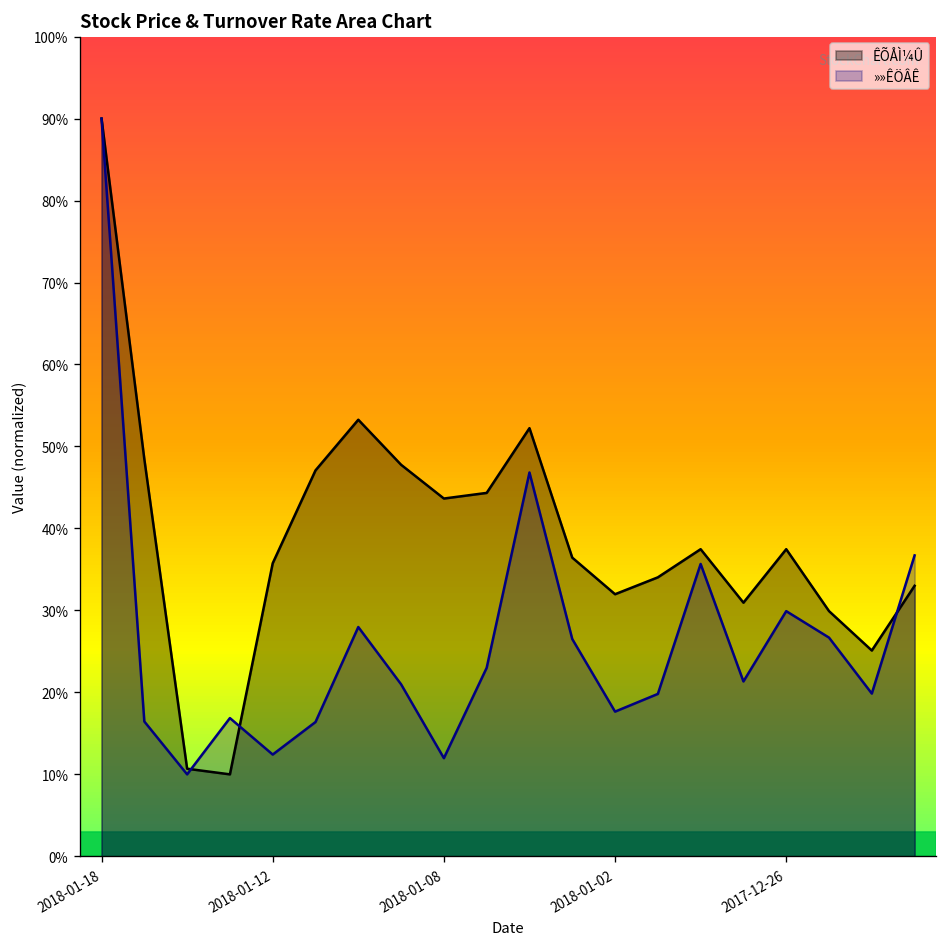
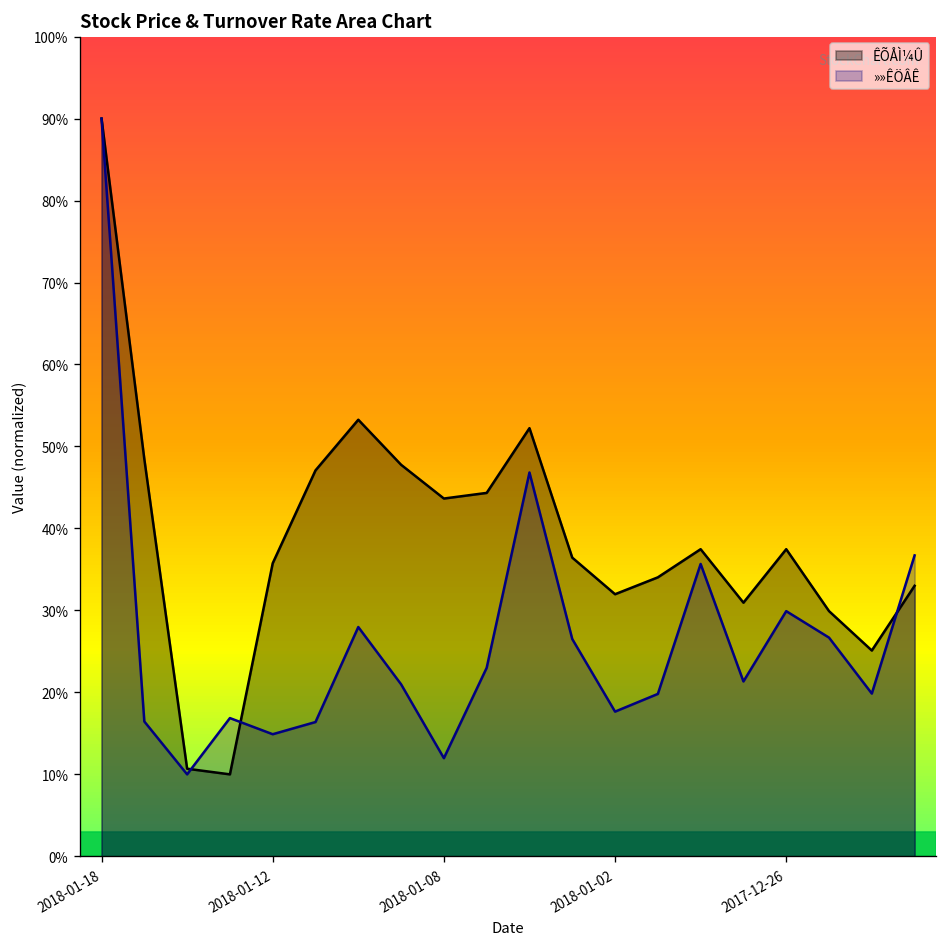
  {
    "ÊÕÅÌ¼Û": {
      "2018-01-12": "36%",
      "2018-01-08": "44%",
      "2018-01-02": "32%",
      "2017-12-26": "37%"
    },
    "»»ÊÖÂÊ": {
-     "2018-01-12": "12%",
+     "2018-01-12": "15%",
      "2018-01-08": "12%",
      "2018-01-02": "18%",
      "2017-12-26": "30%"
    }
  }
